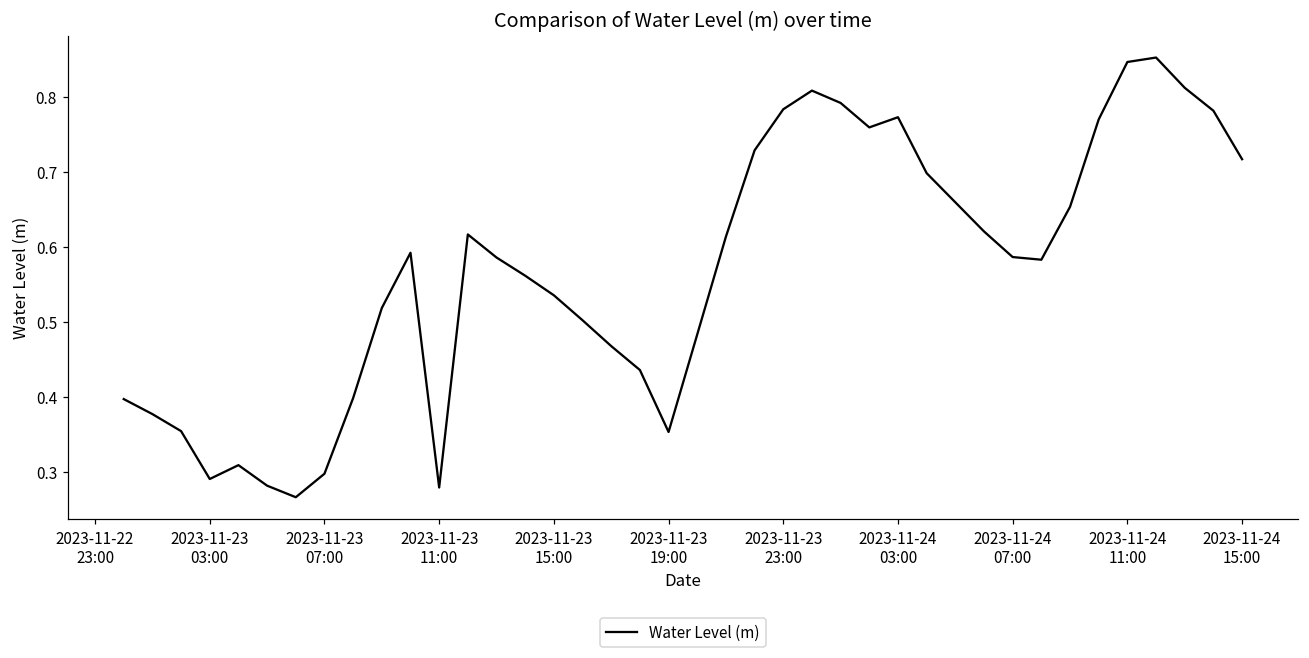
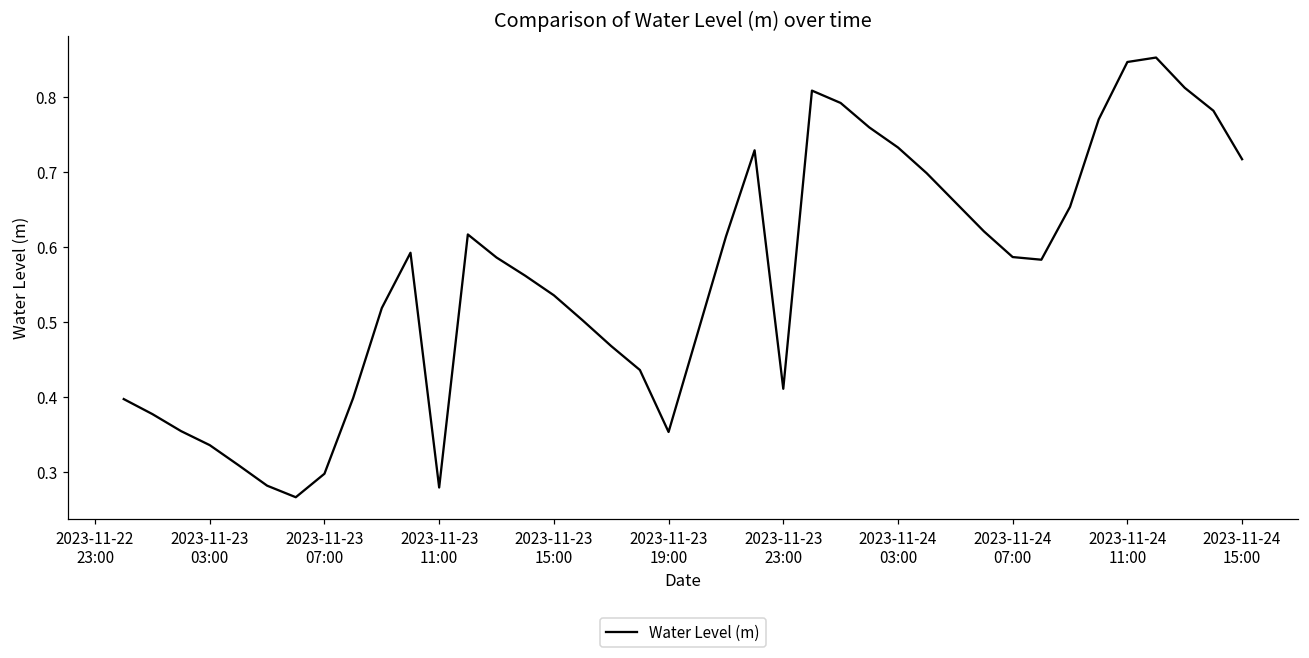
  {
-   "2023-11-23 03:00": 0.29,
+   "2023-11-23 03:00": 0.34,
    "2023-11-23 07:00": 0.30,
    "2023-11-23 11:00": 0.28,
    "2023-11-23 15:00": 0.54,
    "2023-11-23 19:00": 0.35,
-   "2023-11-23 23:00": 0.78,
-   "2023-11-24 03:00": 0.77,
+   "2023-11-23 23:00": 0.41,
+   "2023-11-24 03:00": 0.73,
    "2023-11-24 07:00": 0.59,
    "2023-11-24 11:00": 0.85,
    "2023-11-24 15:00": 0.72
  }
